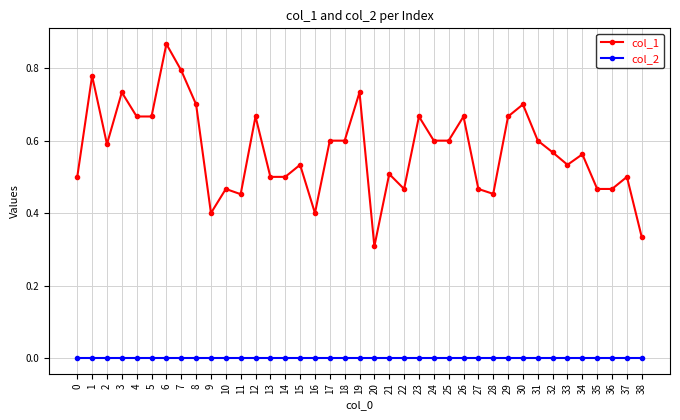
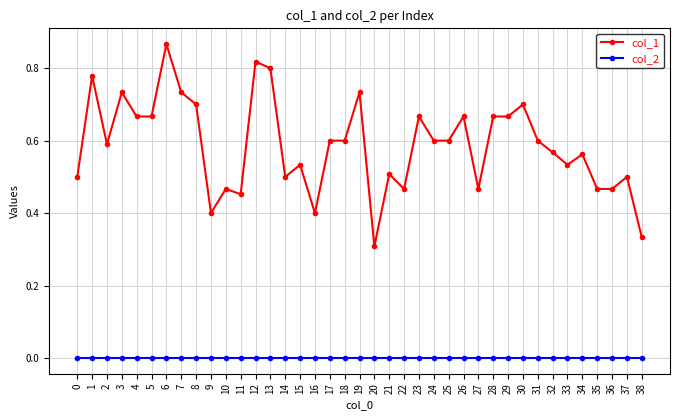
  {
    "col_1": {
      "0": 0.50,
      "1": 0.78,
      "2": 0.59,
      "3": 0.73,
      "4": 0.67,
      "5": 0.67,
      "6": 0.87,
-     "7": 0.79,
+     "7": 0.73,
      "8": 0.70,
      "9": 0.40,
      "10": 0.47,
      "11": 0.45,
-     "12": 0.67,
-     "13": 0.5,
+     "12": 0.82,
+     "13": 0.8,
      "14": 0.50,
      "15": 0.53,
      "16": 0.40,
      "17": 0.60,
      "18": 0.60,
      "19": 0.73,
      "20": 0.31,
      "21": 0.51,
      "22": 0.47,
      "23": 0.67,
      "24": 0.60,
      "25": 0.60,
      "26": 0.67,
      "27": 0.47,
-     "28": 0.45,
+     "28": 0.67,
      "29": 0.67,
      "30": 0.70,
      "31": 0.60,
      "32": 0.57,
      "33": 0.53,
      "34": 0.56,
      "35": 0.47,
      "36": 0.47,
      "37": 0.50,
      "38": 0.33
    },
    "col_2": {
      "0": 0.00,
      "1": 0.00,
      "2": 0.00,
      "3": 0.00,
      "4": 0.00,
      "5": 0.00,
      "6": 0.00,
      "7": 0.00,
      "8": 0.00,
      "9": 0.00,
      "10": 0.00,
      "11": 0.00,
      "12": 0.00,
      "13": 0.00,
      "14": 0.00,
      "15": 0.00,
      "16": 0.00,
      "17": 0.00,
      "18": 0.00,
      "19": 0.00,
      "20": 0.00,
      "21": 0.00,
      "22": 0.00,
      "23": 0.00,
      "24": 0.00,
      "25": 0.00,
      "26": 0.00,
      "27": 0.00,
      "28": 0.00,
      "29": 0.00,
      "30": 0.00,
      "31": 0.00,
      "32": 0.00,
      "33": 0.00,
      "34": 0.00,
      "35": 0.00,
      "36": 0.00,
      "37": 0.00,
      "38": 0.00
    }
  }
